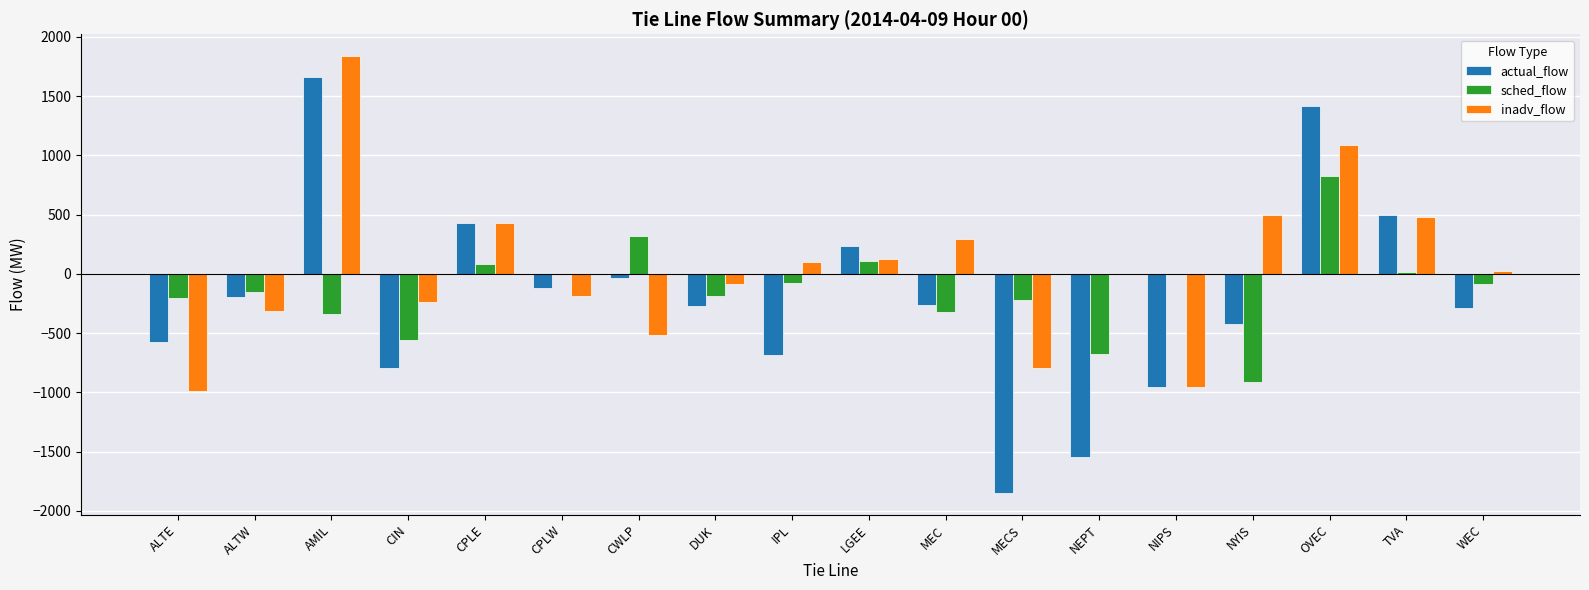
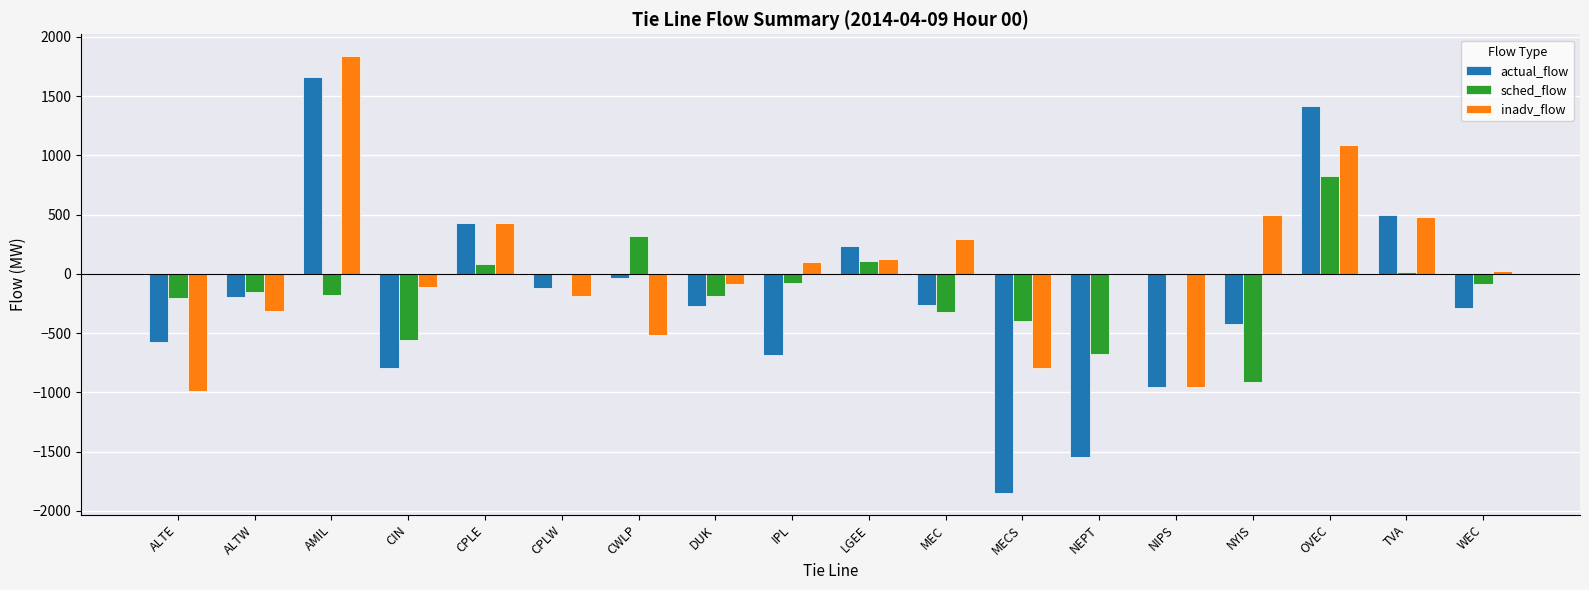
  {
    "actual_flow": {
      "ALTE": -570,
      "ALTW": -190,
      "AMIL": 1660,
      "CIN": -790,
      "CPLE": 430,
      "CPLW": -120,
      "CWLP": -40,
      "DUK": -270,
      "IPL": -690,
      "LGEE": 230,
      "MEC": -270,
      "MECS": -1850,
      "NEPT": -1550,
      "NIPS": -960,
      "NYIS": -420,
      "OVEC": 1420,
      "TVA": 490,
      "WEC": -290
    },
    "sched_flow": {
      "ALTE": -200,
      "ALTW": -150,
-     "AMIL": -340,
+     "AMIL": -180,
      "CIN": -560,
      "CPLE": 90,
      "CPLW": 0,
      "CWLP": 320,
      "DUK": -190,
      "IPL": -70,
      "LGEE": 110,
      "MEC": -330,
-     "MECS": -220,
+     "MECS": -400,
      "NEPT": -670,
      "NIPS": 0,
      "NYIS": -920,
      "OVEC": 830,
      "WEC": -90
    },
    "inadv_flow": {
      "ALTE": -990,
      "ALTW": -320,
      "AMIL": 1840,
-     "CIN": -240,
+     "CIN": -110,
      "CPLE": 430,
      "CPLW": -190,
      "CWLP": -510,
      "DUK": -80,
      "IPL": 100,
      "LGEE": 120,
      "MEC": 290,
      "MECS": -800,
      "NEPT": 0,
      "NIPS": -960,
      "NYIS": 490,
      "OVEC": 1080,
      "TVA": 480,
      "WEC": 20
    }
  }
